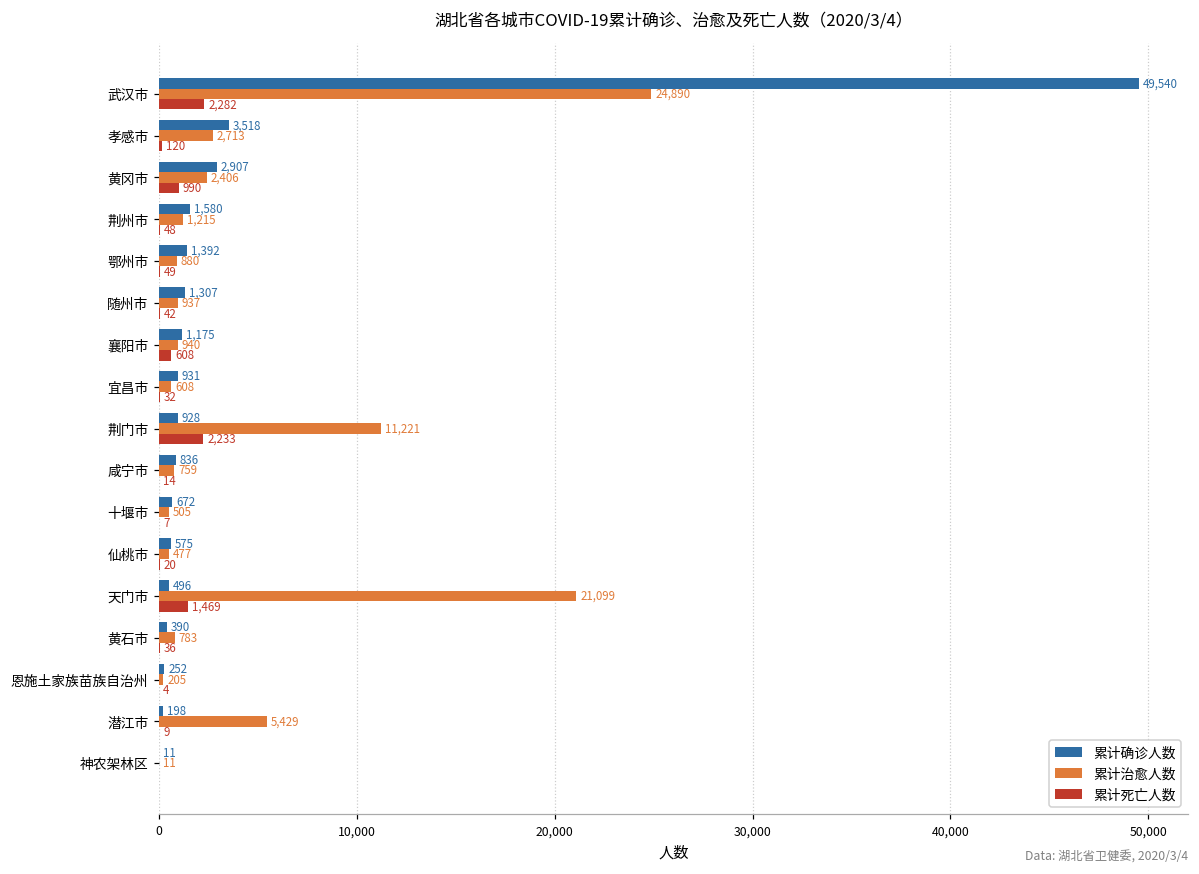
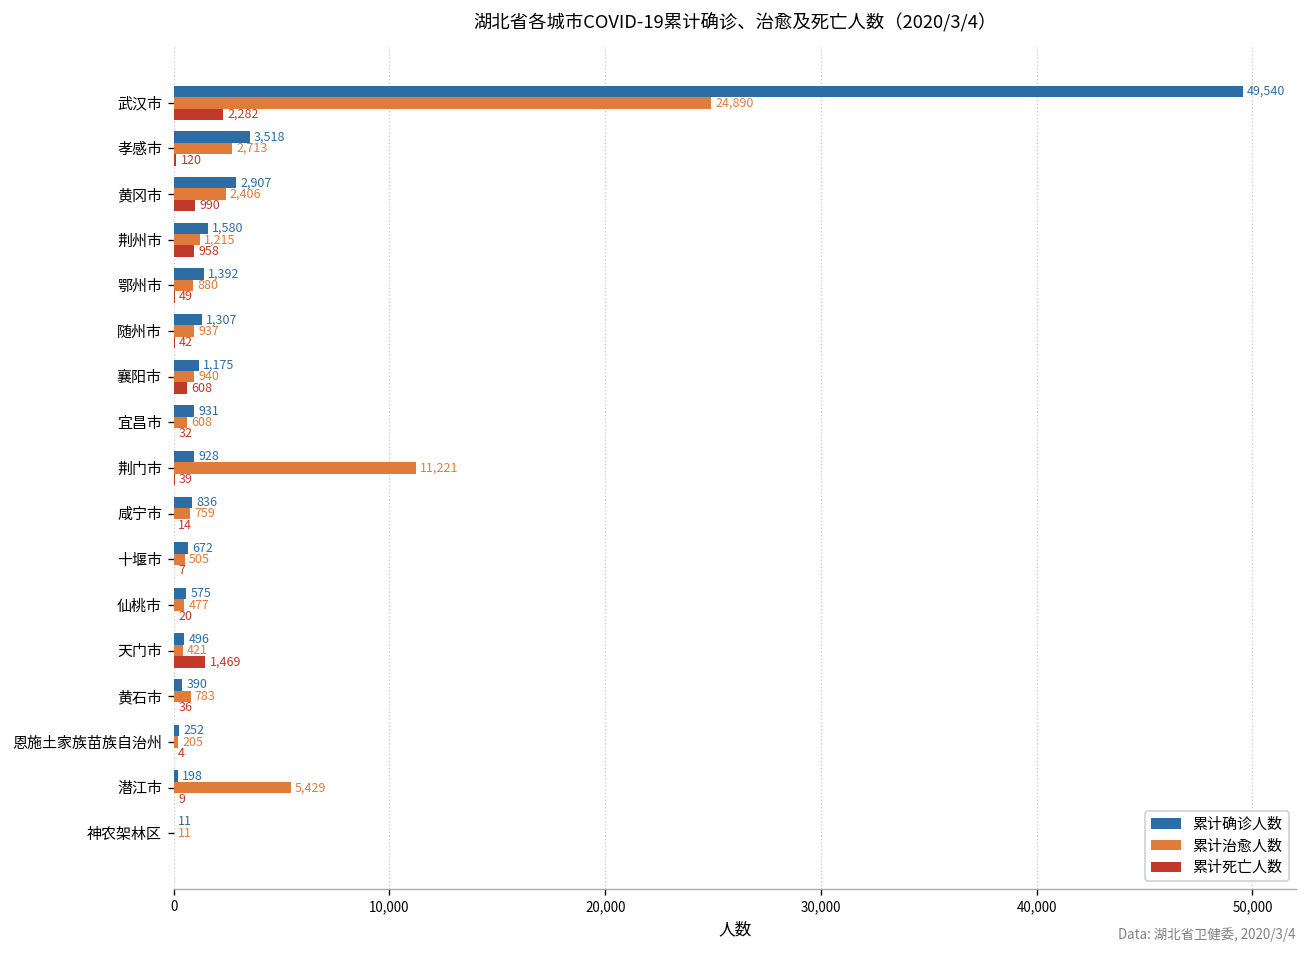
  {
    "累计确诊人数": {
      "武汉市": "49,540",
      "孝感市": "3,518",
      "黄冈市": "2,907",
      "荆州市": "1,580",
      "鄂州市": "1,392",
      "随州市": "1,307",
      "襄阳市": "1,175",
      "宜昌市": "931",
      "荆门市": "928",
      "咸宁市": "836",
      "十堰市": "672",
      "仙桃市": "575",
      "天门市": "496",
      "黄石市": "390",
      "恩施土家族苗族自治州": "252",
      "潜江市": "198",
      "神农架林区": "11"
    },
    "累计治愈人数": {
      "武汉市": "24,890",
      "孝感市": "2,713",
      "黄冈市": "2,406",
      "荆州市": "1,215",
      "鄂州市": "880",
      "随州市": "937",
      "襄阳市": "940",
      "宜昌市": "608",
      "荆门市": "11,221",
      "咸宁市": "759",
      "十堰市": "505",
      "仙桃市": "477",
-     "天门市": "21,099",
+     "天门市": "421",
      "黄石市": "783",
      "恩施土家族苗族自治州": "205",
      "潜江市": "5,429",
      "神农架林区": "11"
    },
    "累计死亡人数": {
      "武汉市": "2,282",
      "孝感市": "120",
      "黄冈市": "990",
-     "荆州市": "48",
+     "荆州市": "958",
      "鄂州市": "49",
      "随州市": "42",
      "襄阳市": "608",
      "宜昌市": "32",
-     "荆门市": "2,233",
+     "荆门市": "39",
      "咸宁市": "14",
      "十堰市": "7",
      "仙桃市": "20",
      "天门市": "1,469",
      "黄石市": "36",
      "恩施土家族苗族自治州": "4",
      "潜江市": "9"
    }
  }
